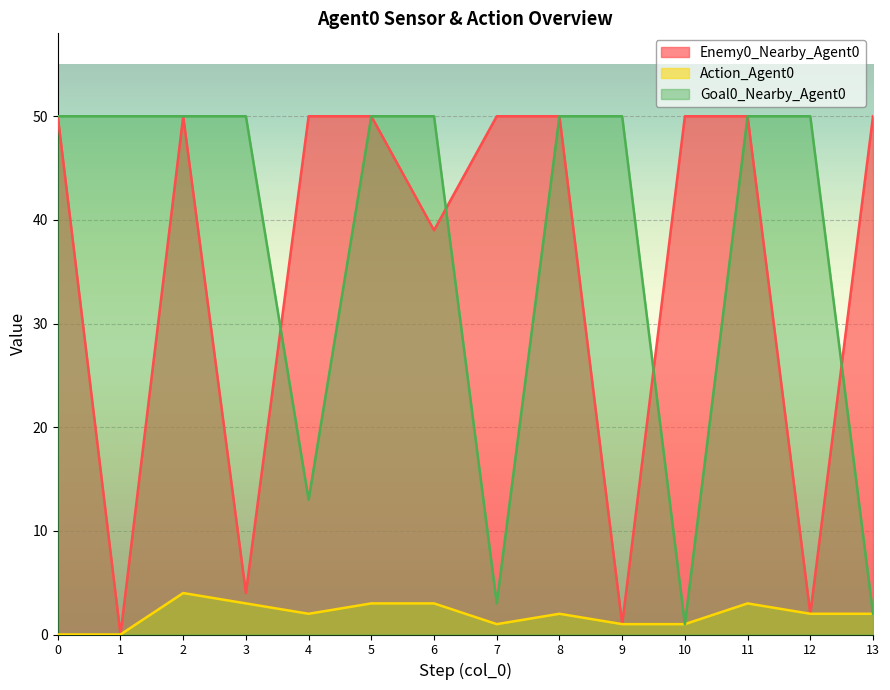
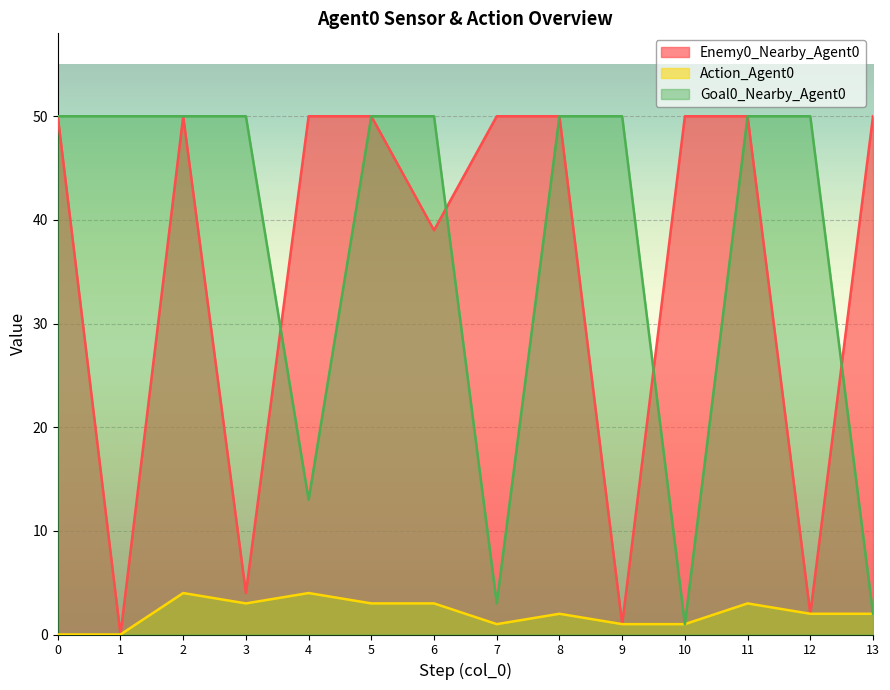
  {
    "Enemy0_Nearby_Agent0": {
      "3": 4,
      "4": 50,
      "6": 39,
      "7": 50,
      "10": 50,
      "13": 50
    },
    "Action_Agent0": {
      "0": 0,
      "2": 4,
      "3": 3,
-     "4": 2,
+     "4": 4,
      "5": 3,
      "6": 3,
      "7": 1,
      "8": 2,
      "11": 3
    },
    "Goal0_Nearby_Agent0": {
      "1": 50,
      "3": 50,
      "4": 13,
      "6": 50,
      "7": 3,
      "9": 50,
      "12": 50
    }
  }
